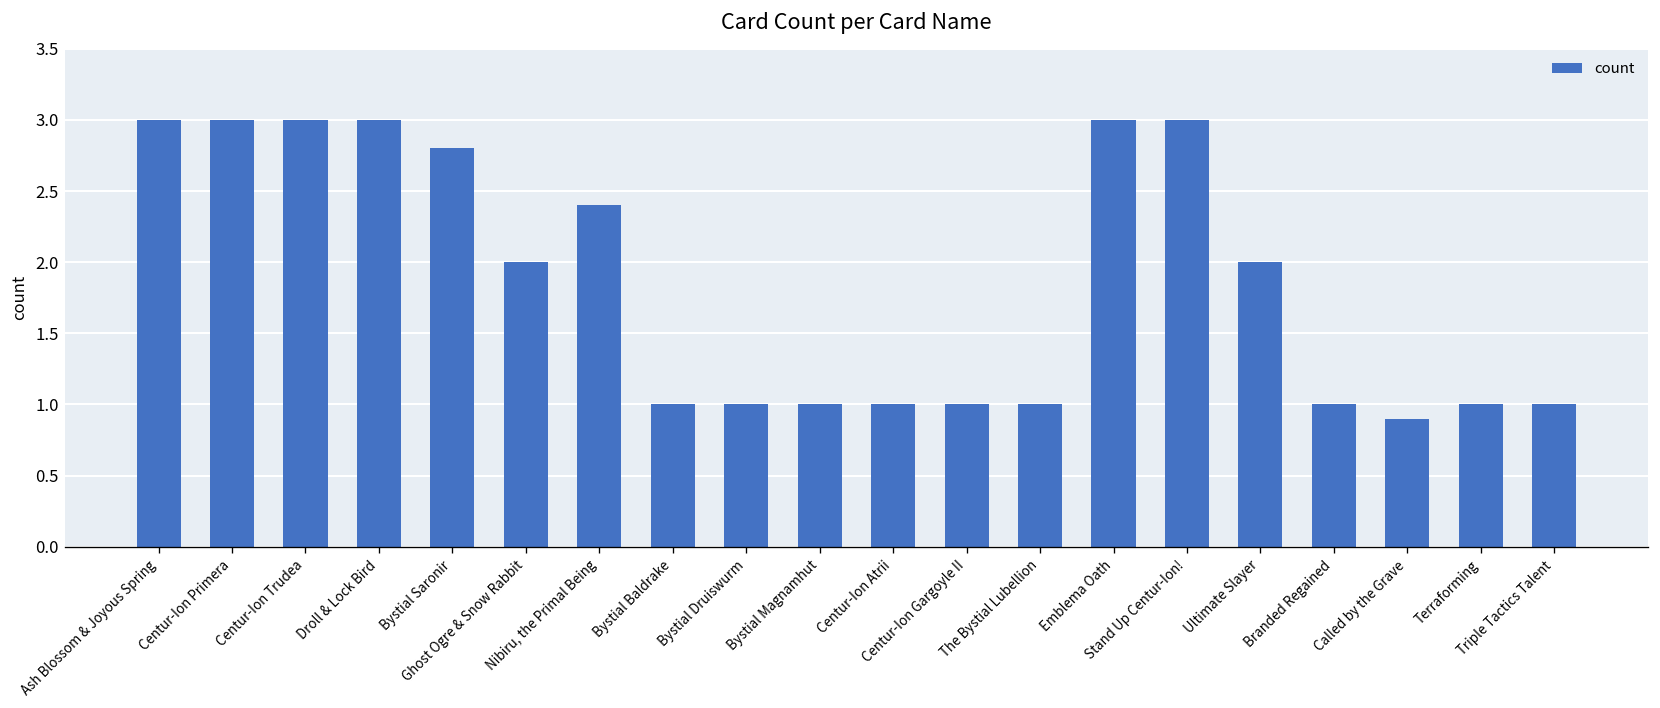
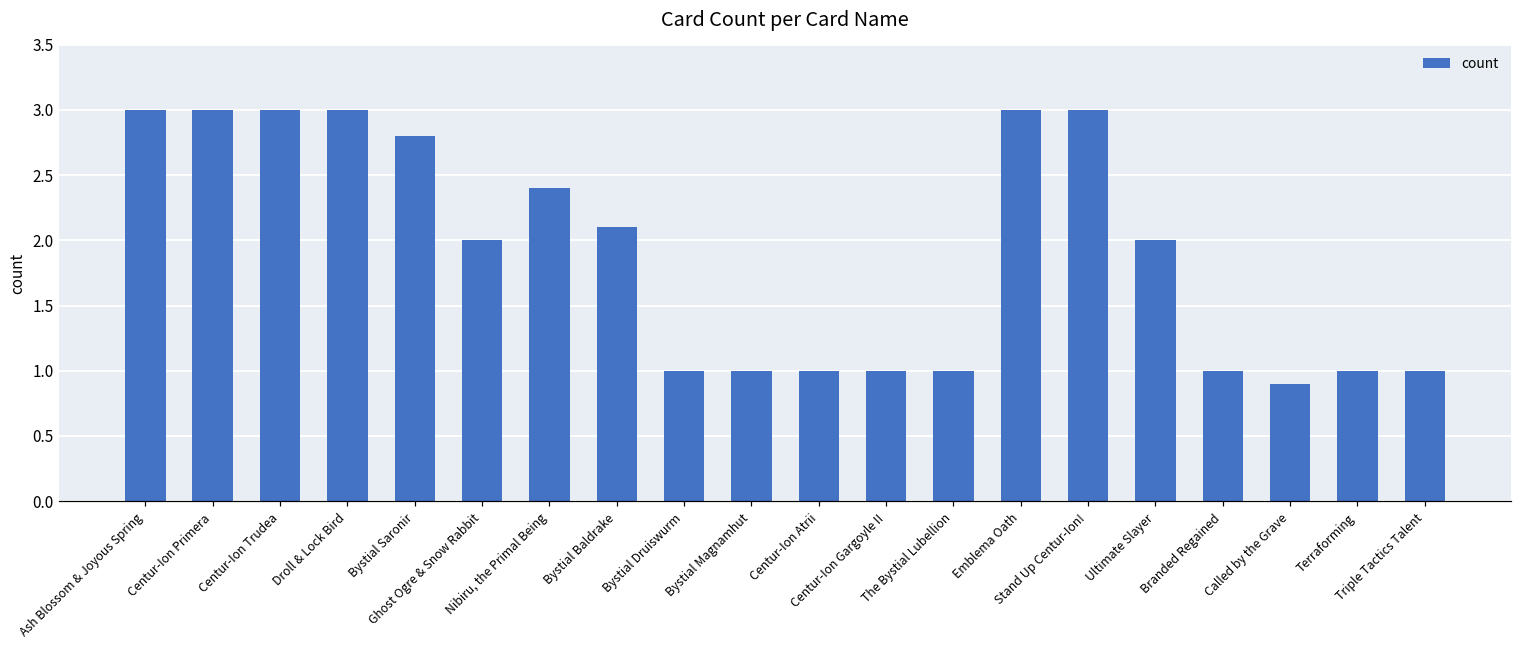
  {
    "Ash Blossom & Joyous Spring": 3.0,
    "Centur-Ion Primera": 3.0,
    "Centur-Ion Trudea": 3.0,
    "Droll & Lock Bird": 3.0,
    "Bystial Saronir": 2.8,
    "Ghost Ogre & Snow Rabbit": 2.0,
    "Nibiru, the Primal Being": 2.4,
-   "Bystial Baldrake": 1.0,
+   "Bystial Baldrake": 2.1,
    "Bystial Druiswurm": 1.0,
    "Bystial Magnamhut": 1.0,
    "Centur-Ion Atrii": 1.0,
    "Centur-Ion Gargoyle II": 1.0,
    "The Bystial Lubellion": 1.0,
    "Emblema Oath": 3.0,
    "Stand Up Centur-Ion!": 3.0,
    "Ultimate Slayer": 2.0,
    "Branded Regained": 1.0,
    "Called by the Grave": 0.9,
    "Terraforming": 1.0,
    "Triple Tactics Talent": 1.0
  }
